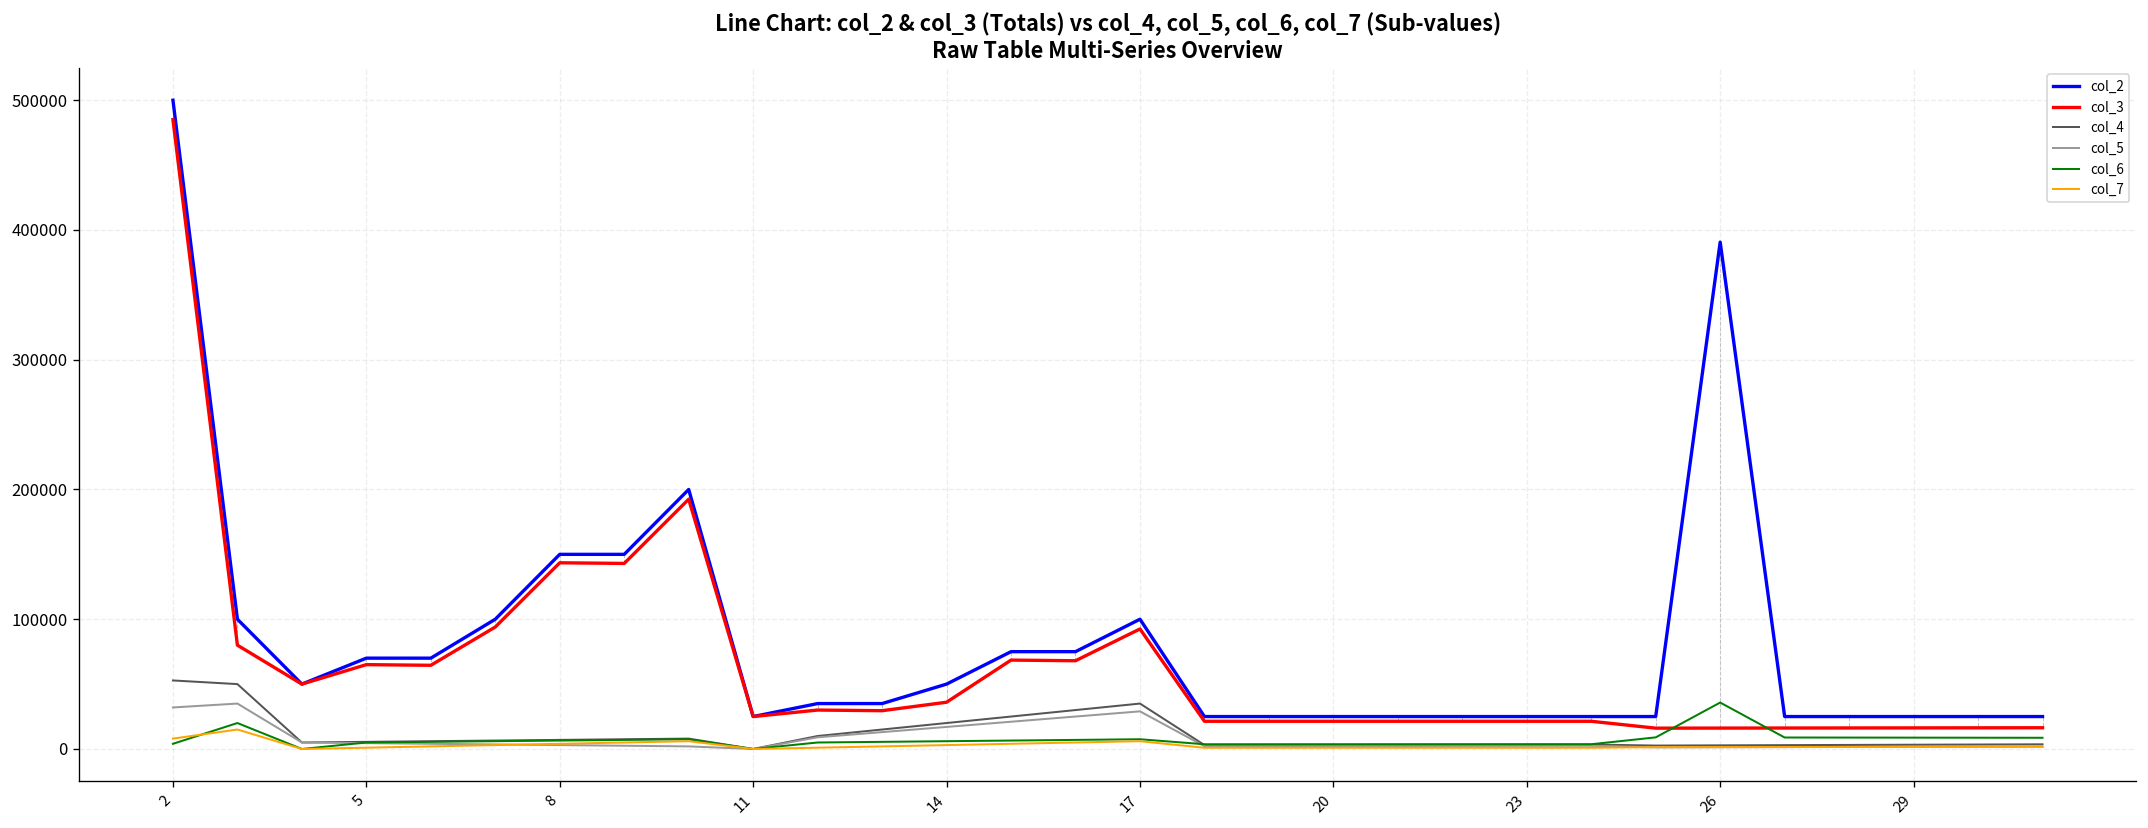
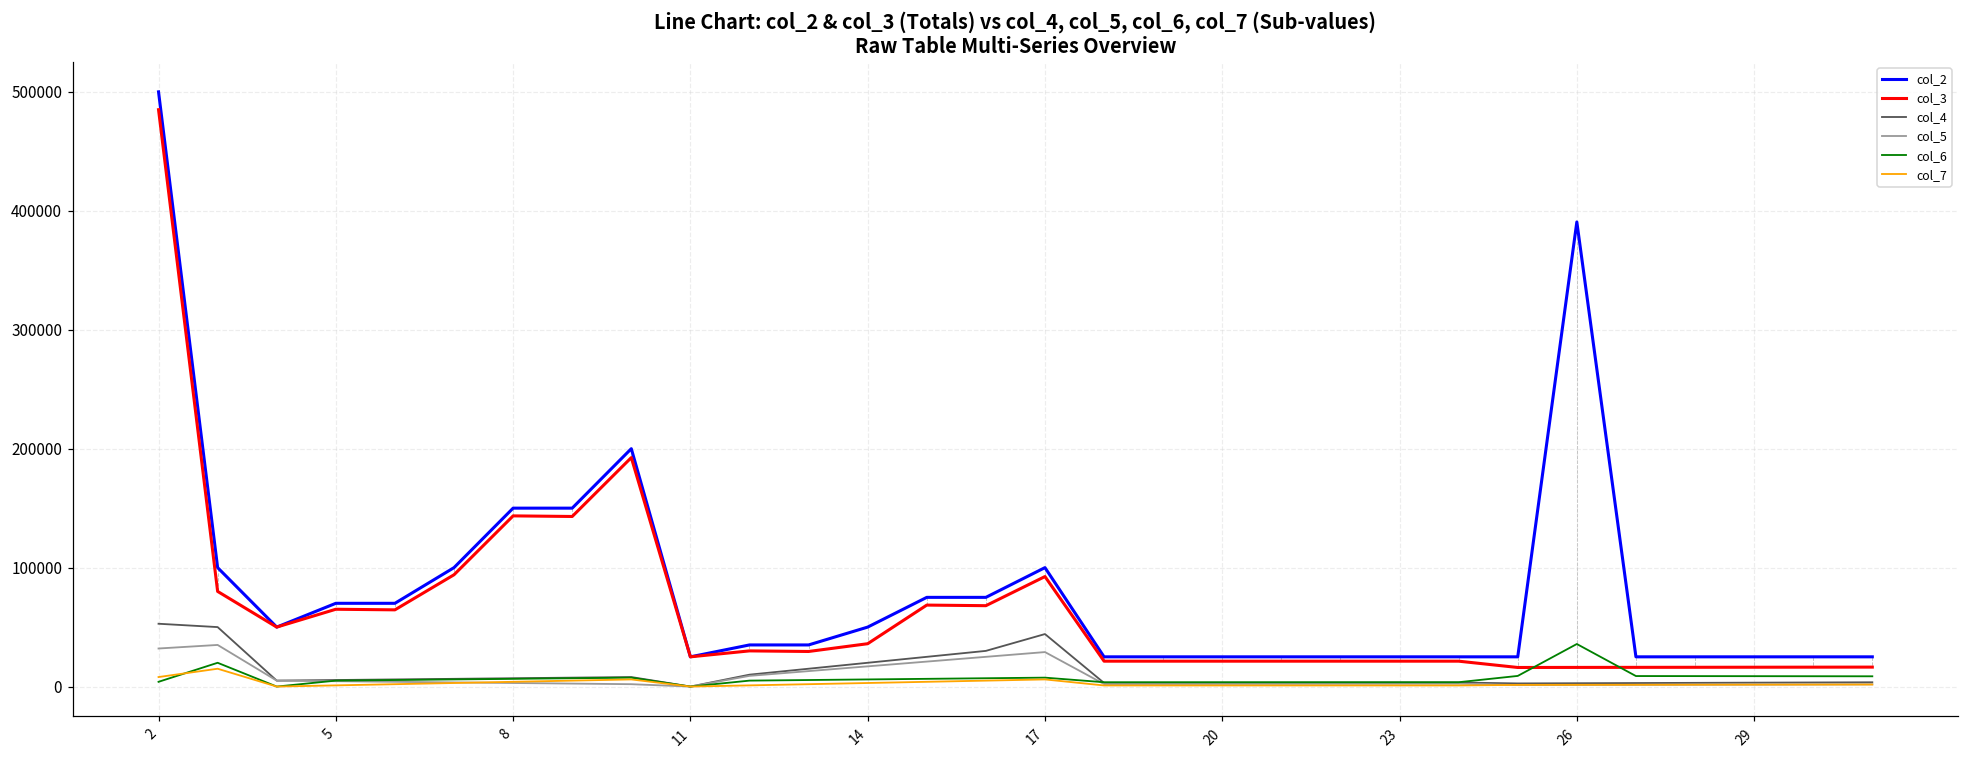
  {
    "col_4": {
      "2": 53000,
      "14": 20000,
-     "17": 35000
+     "17": 44000
    },
    "col_6": {
      "2": 4000,
      "14": 6000,
      "26": 36000,
      "29": 9000
    },
    "col_7": {
      "2": 8000,
      "5": 1000,
      "14": 3000
    }
  }
